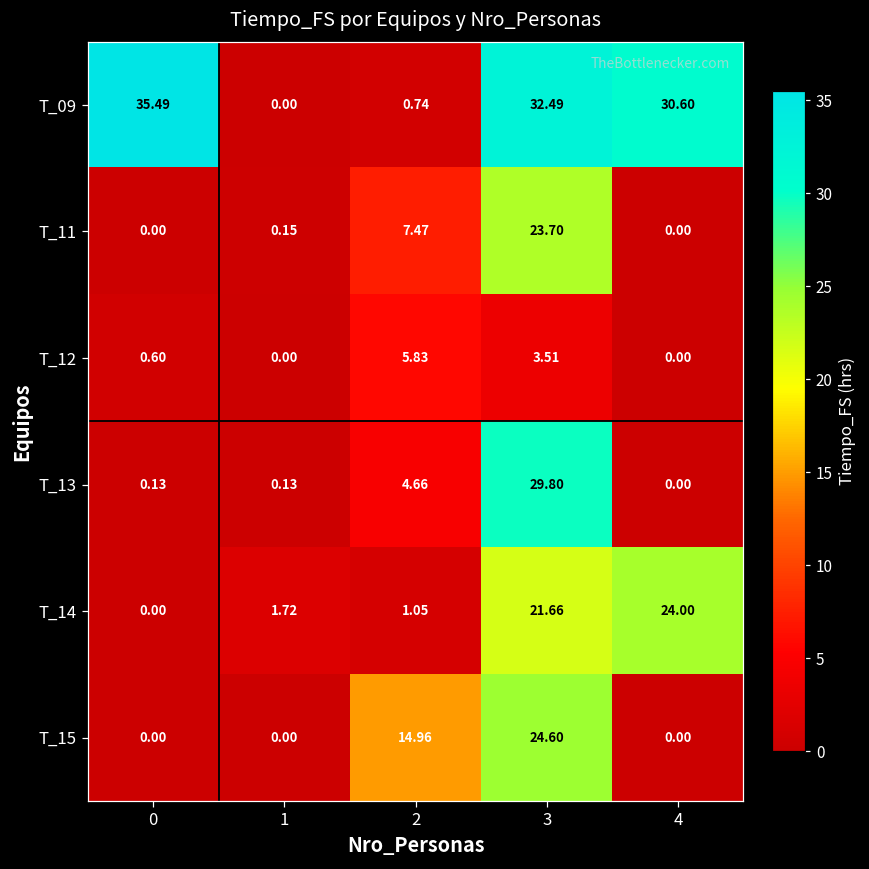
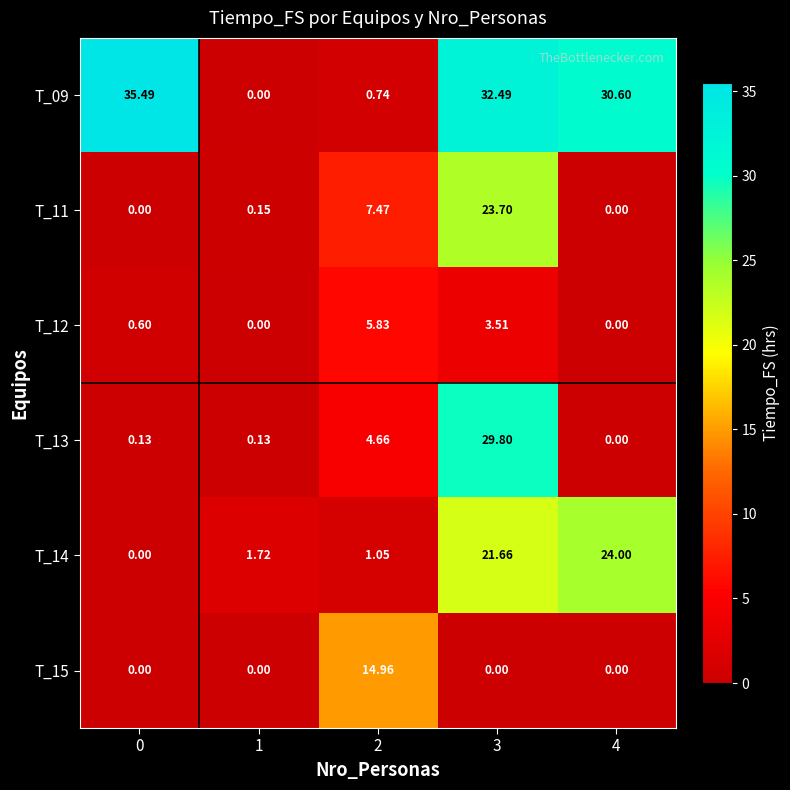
  {
    "T_09": {
      "0": 35.49,
      "1": 0.00,
      "2": 0.74,
      "3": 32.49
    },
    "T_11": {
      "0": 0.00,
      "1": 0.15,
      "2": 7.47,
      "3": 23.70,
      "4": 0.00
    },
    "T_12": {
      "0": 0.60,
      "1": 0.00,
      "2": 5.83,
      "3": 3.51,
      "4": 0.00
    },
    "T_13": {
      "0": 0.13,
      "1": 0.13,
      "2": 4.66,
      "3": 29.80,
      "4": 0.00
    },
    "T_14": {
      "0": 0.00,
      "1": 1.72,
      "2": 1.05,
      "3": 21.66,
      "4": 24.00
    },
    "T_15": {
      "0": 0.00,
      "1": 0.00,
      "2": 14.96,
-     "3": 24.60,
+     "3": 0.00,
      "4": 0.00
    }
  }
